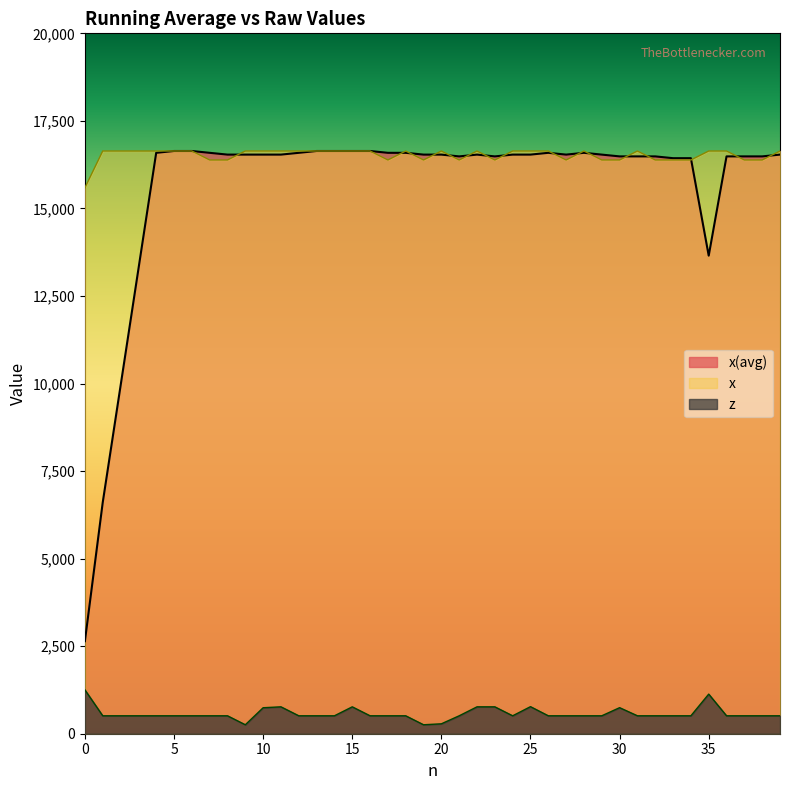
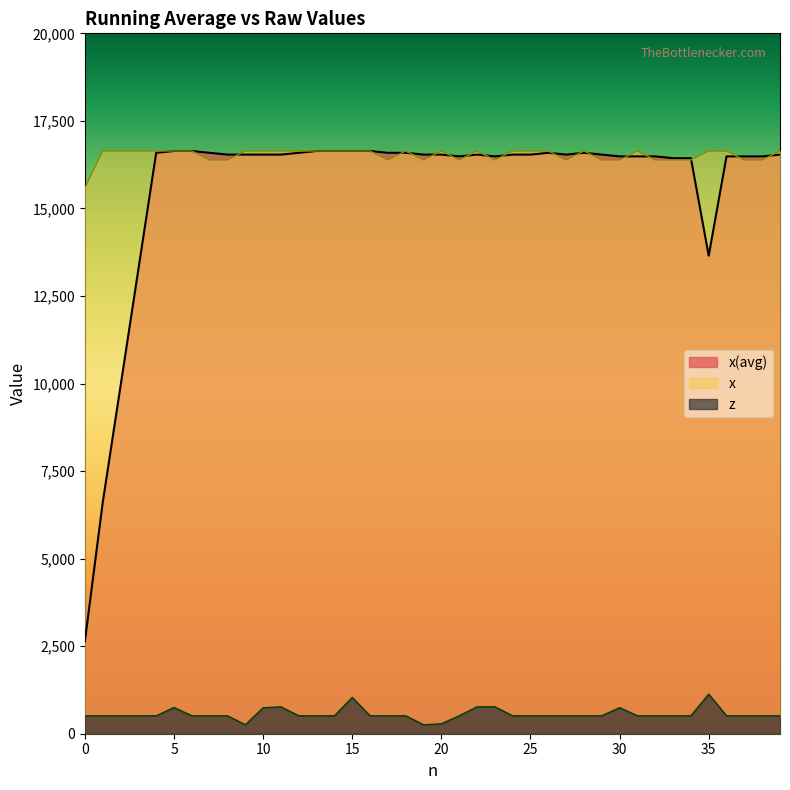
  {
    "x(avg)": {
      "0": "2,600",
      "10": "16,500",
      "20": "16,500",
      "25": "16,500",
      "30": "16,500",
      "35": "13,700"
    },
    "x": {
      "0": "15,600",
      "10": "16,600",
      "20": "16,600",
      "25": "16,600",
      "30": "16,400",
      "35": "16,600"
    },
    "z": {
-     "0": "1,300",
-     "5": "500",
+     "0": "500",
+     "5": "800",
      "10": "700",
-     "15": "800",
+     "15": "1,000",
      "20": "300",
-     "25": "800",
+     "25": "500",
      "30": "700",
      "35": "1,100"
    }
  }
